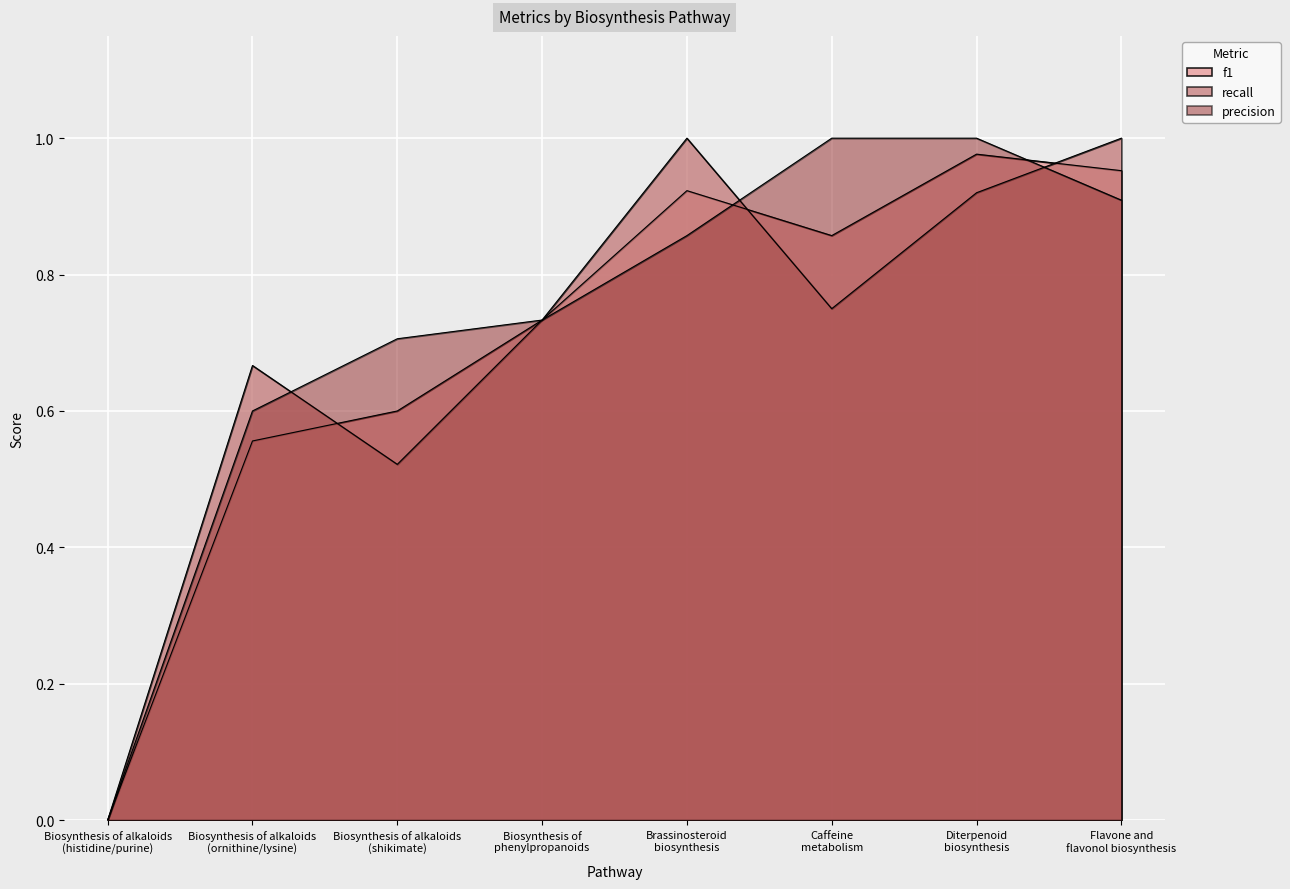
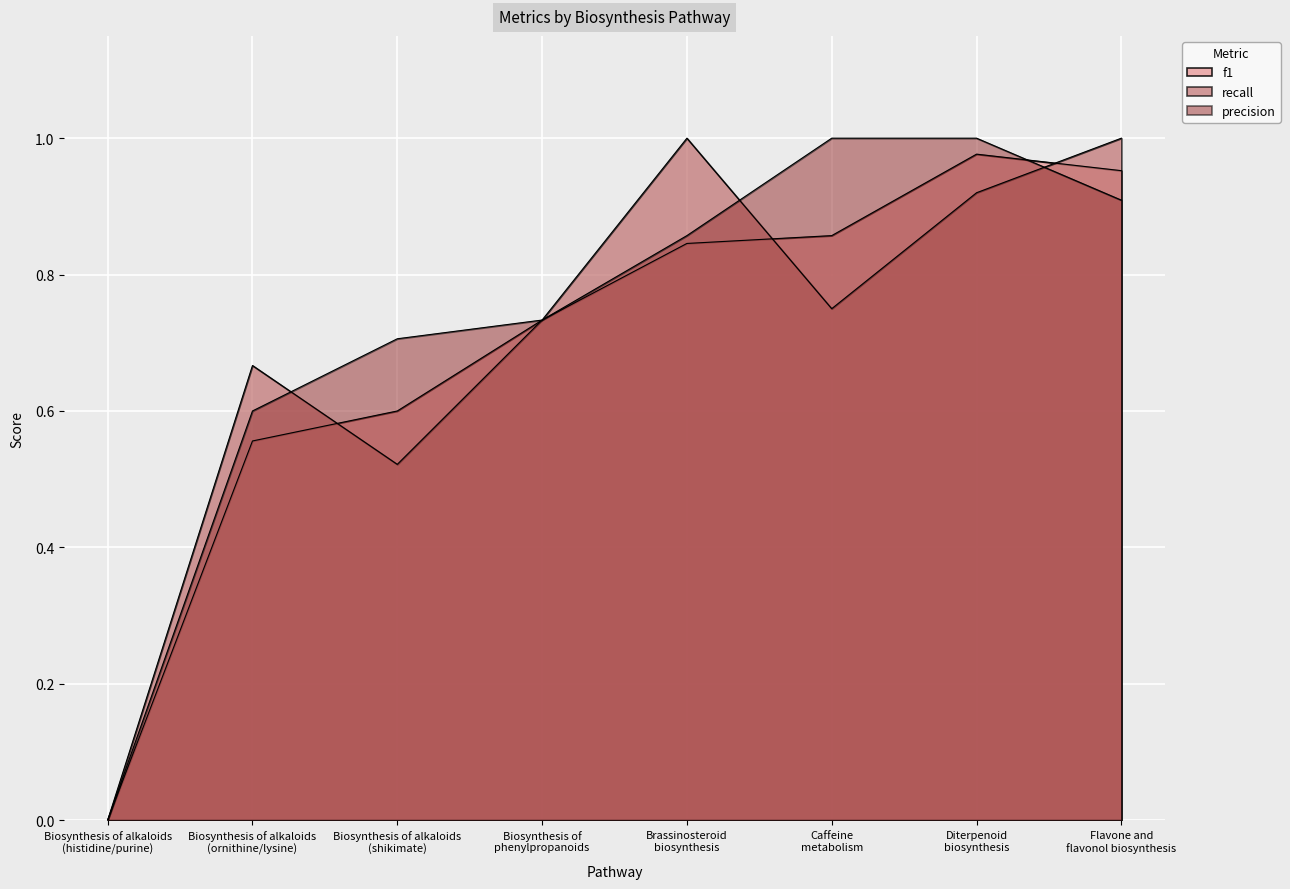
  {
    "f1": {
      "Biosynthesis of alkaloids (ornithine/lysine)": 0.56,
      "Biosynthesis of alkaloids (shikimate)": 0.60,
-     "Brassinosteroid biosynthesis": 0.92,
+     "Brassinosteroid biosynthesis": 0.85,
      "Caffeine metabolism": 0.86,
      "Diterpenoid biosynthesis": 0.98,
      "Flavone and flavonol biosynthesis": 0.95
    }
  }
